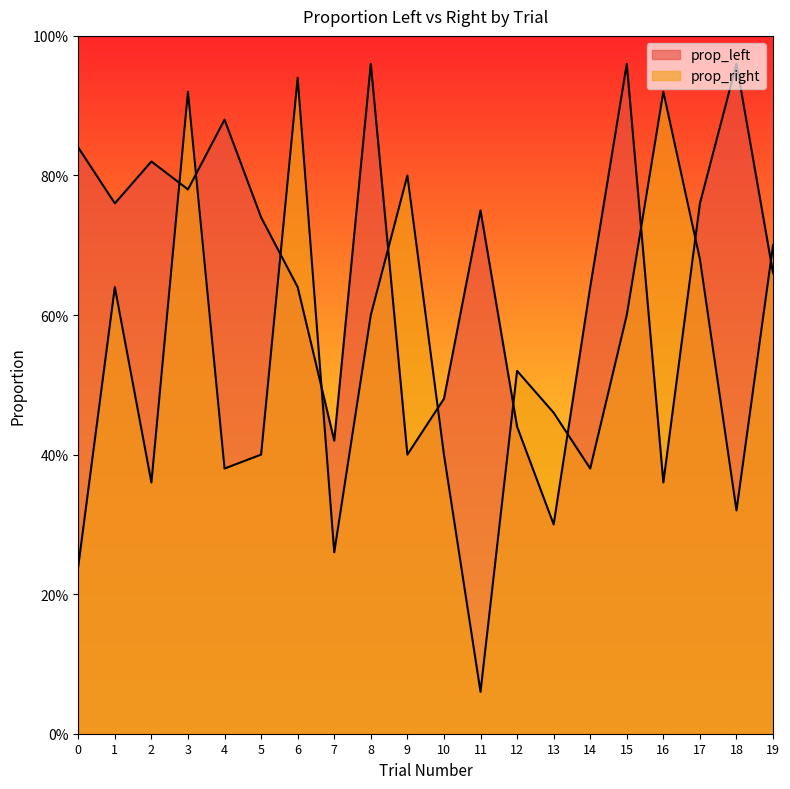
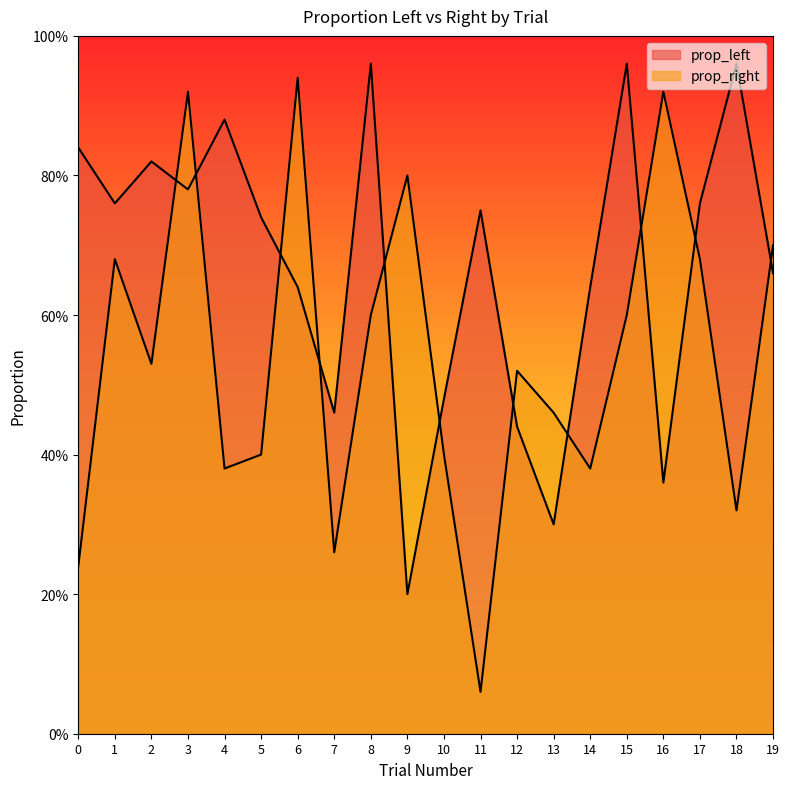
  {
    "prop_left": {
      "0": "84%",
      "1": "76%",
      "2": "82%",
      "3": "78%",
      "4": "88%",
      "5": "74%",
      "6": "64%",
-     "7": "42%",
+     "7": "46%",
      "8": "96%",
-     "9": "40%",
+     "9": "20%",
      "10": "48%",
      "11": "75%",
      "12": "44%",
      "13": "30%",
      "14": "64%",
      "15": "96%",
      "16": "36%",
      "17": "76%",
      "19": "66%"
    },
    "prop_right": {
      "0": "24%",
-     "1": "64%",
-     "2": "36%",
+     "1": "68%",
+     "2": "53%",
      "3": "92%",
      "4": "38%",
      "5": "40%",
      "6": "94%",
      "7": "26%",
      "8": "60%",
      "9": "80%",
      "10": "40%",
      "11": "6%",
      "12": "52%",
      "13": "46%",
      "14": "38%",
      "15": "60%",
      "16": "92%",
      "17": "68%",
      "18": "32%",
      "19": "70%"
    }
  }
